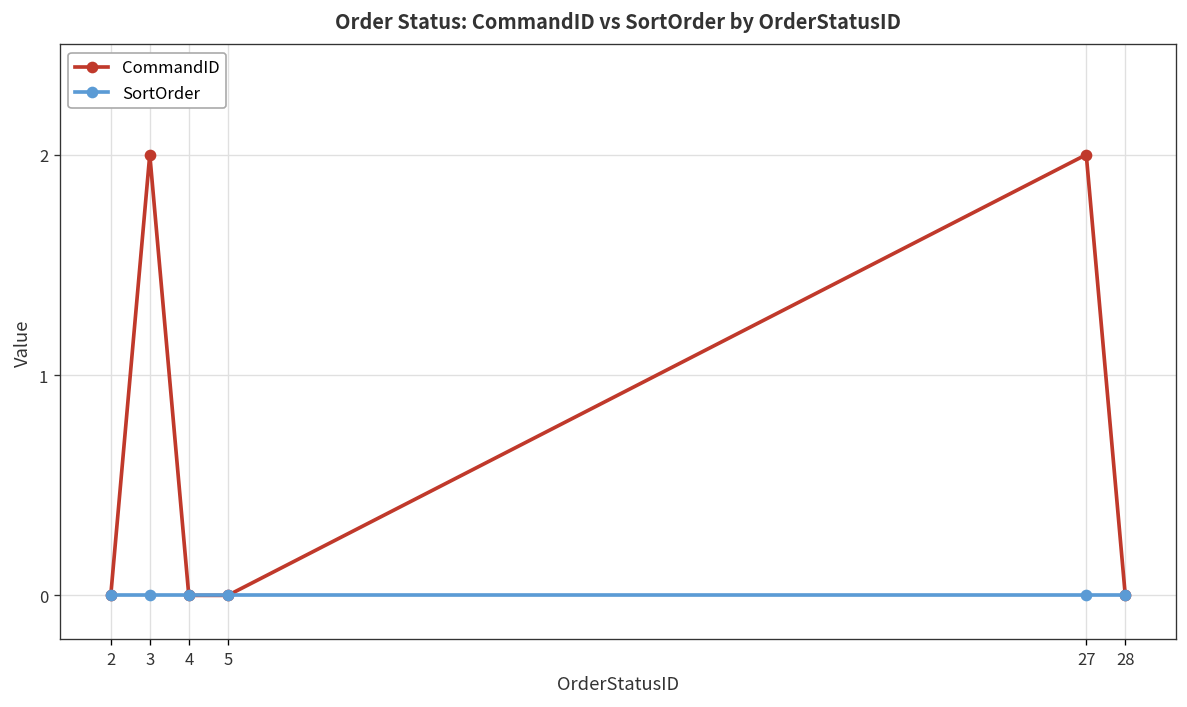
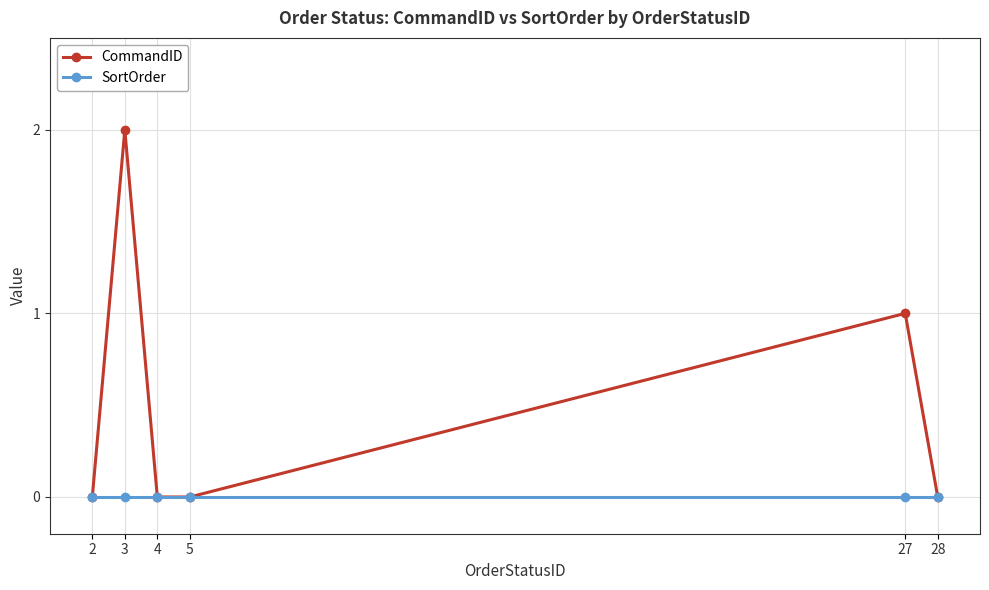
  {
    "CommandID": {
      "3": 2,
-     "27": 2
+     "27": 1
    },
    "SortOrder": {
      "3": 0,
      "27": 0
    }
  }
